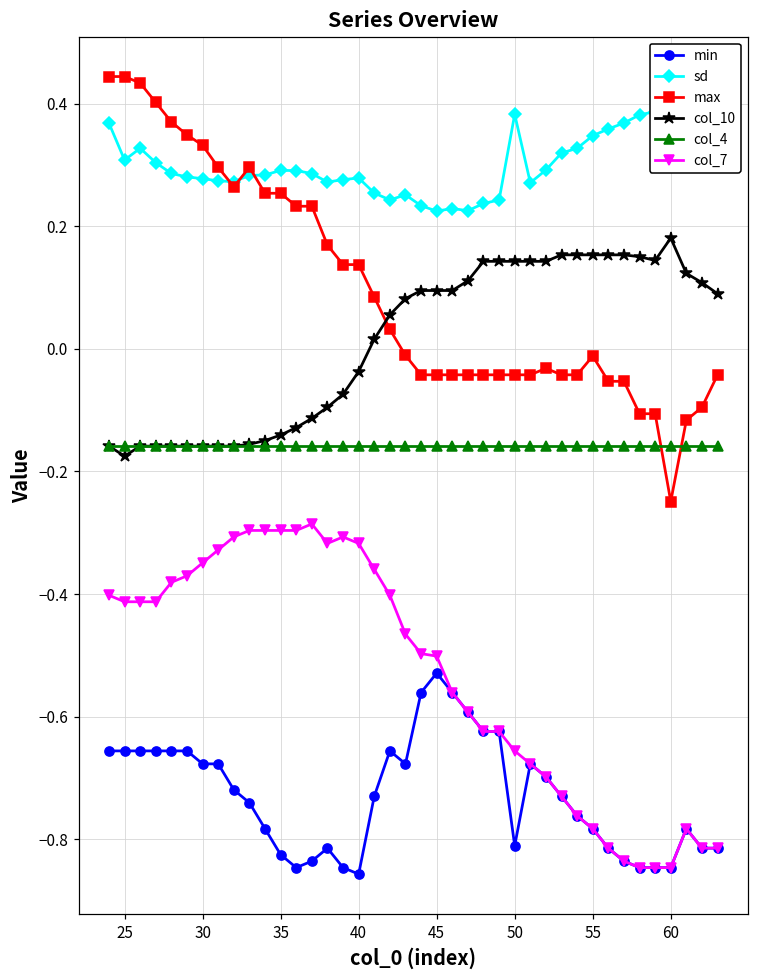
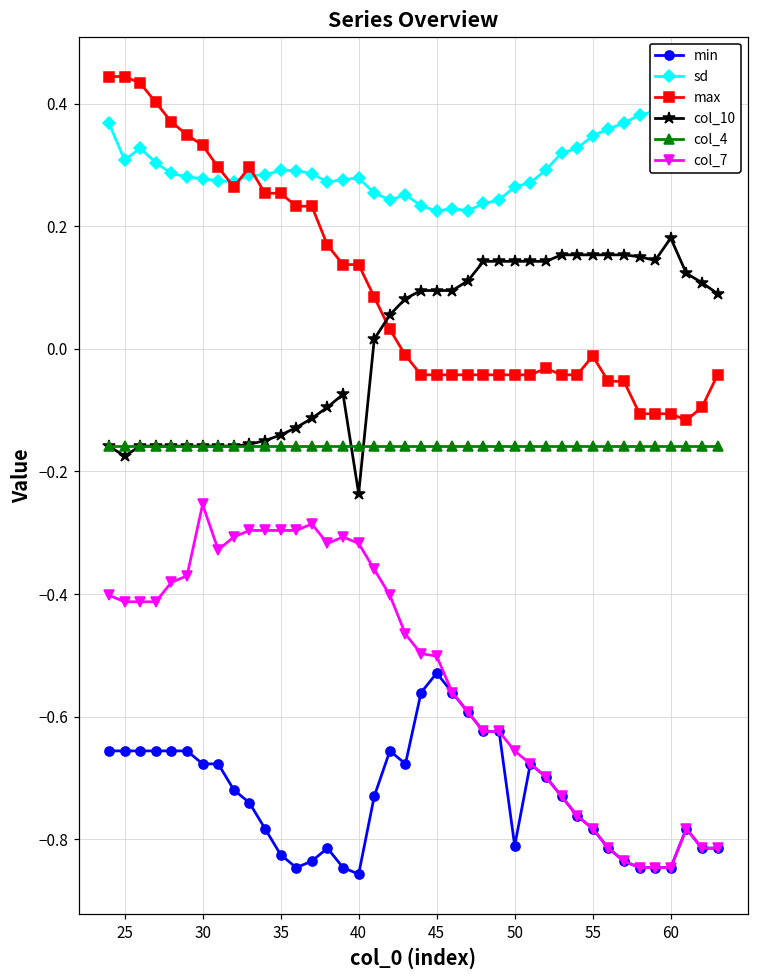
  {
    "min": {
      "25": -0.66,
      "30": -0.68,
      "35": -0.83,
      "40": -0.86,
      "45": -0.53,
      "50": -0.81
    },
    "sd": {
      "25": 0.31,
      "30": 0.28,
      "35": 0.29,
      "40": 0.28,
      "45": 0.22,
-     "50": 0.38,
+     "50": 0.26,
      "55": 0.35
    },
    "max": {
      "25": 0.44,
      "30": 0.33,
      "35": 0.25,
      "40": 0.14,
      "45": -0.04,
      "50": -0.04,
      "55": -0.01,
-     "60": -0.25
+     "60": -0.11
    },
    "col_10": {
      "25": -0.17,
      "35": -0.14,
-     "40": -0.04,
+     "40": -0.24,
      "45": 0.10,
      "50": 0.14,
      "55": 0.15,
      "60": 0.18
    },
    "col_4": {
      "25": -0.16,
      "35": -0.16,
      "40": -0.16,
      "45": -0.16,
      "50": -0.16,
      "55": -0.16,
      "60": -0.16
    },
    "col_7": {
      "25": -0.41,
-     "30": -0.35,
+     "30": -0.25,
      "35": -0.30,
      "40": -0.32,
      "45": -0.50,
      "50": -0.66
    }
  }
